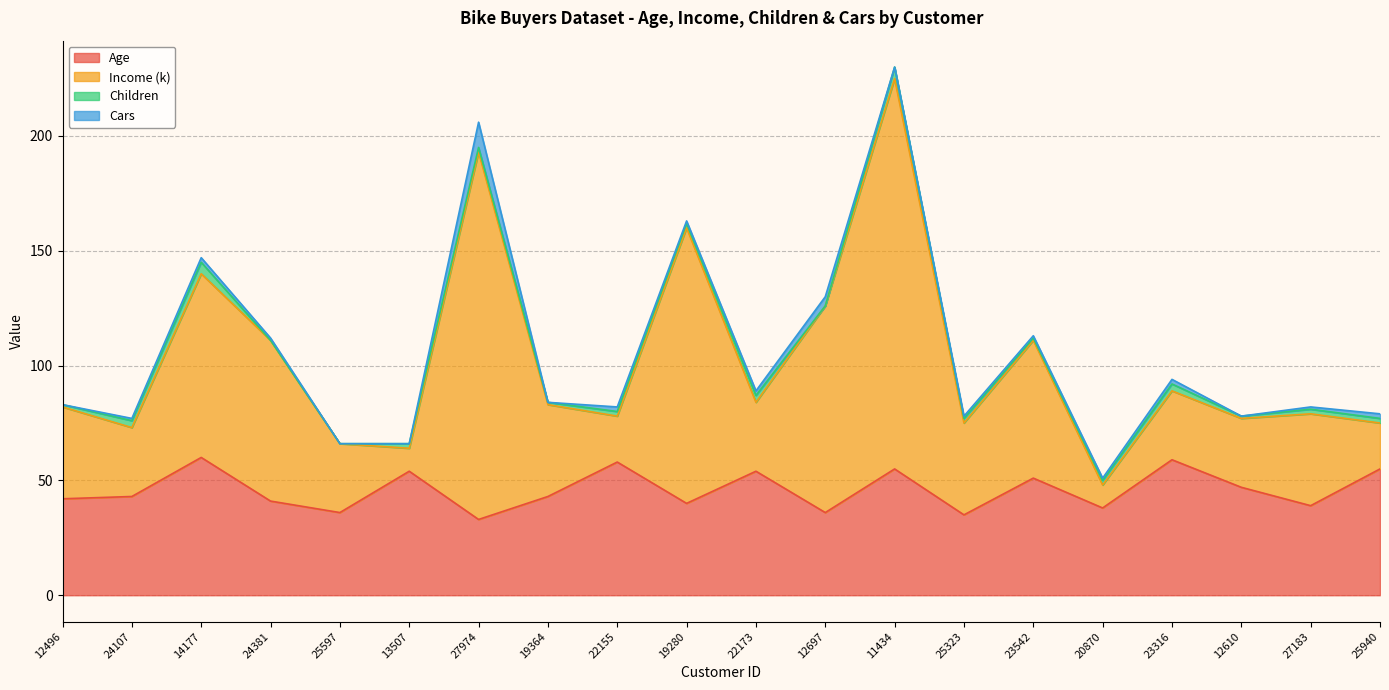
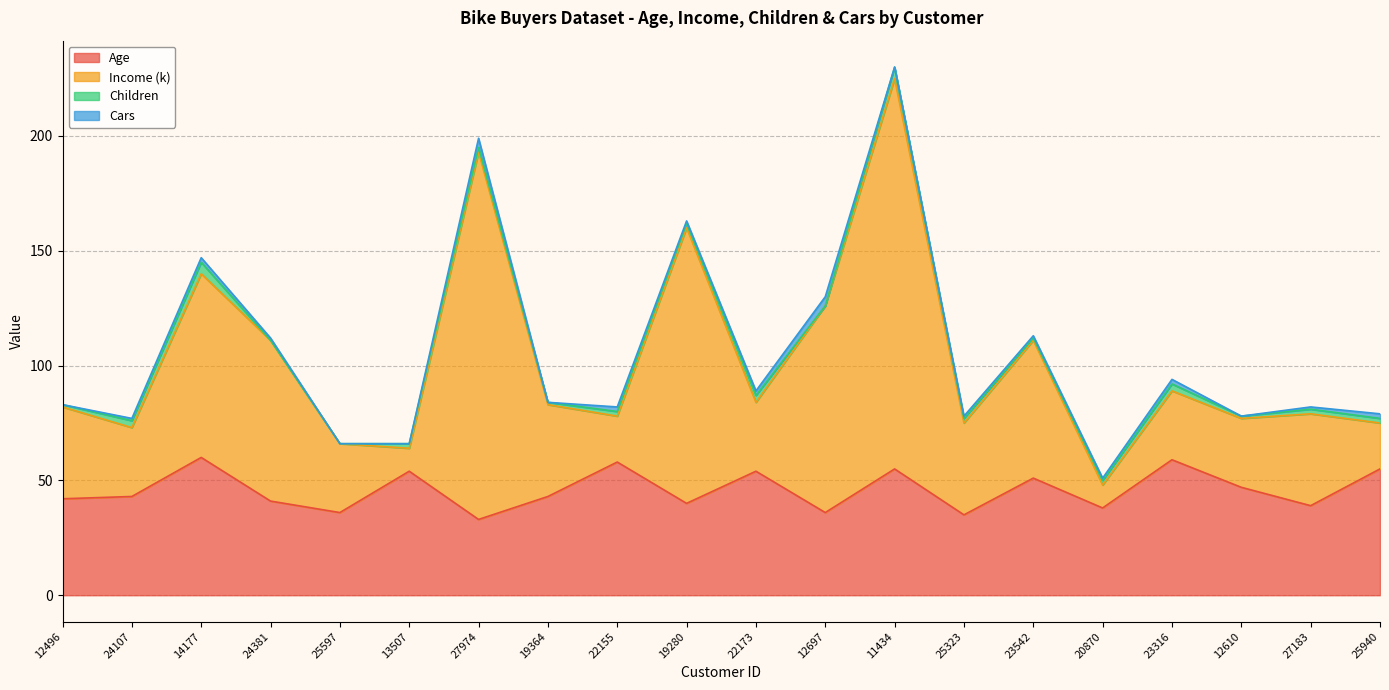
  {
    "Age": {
      "12496": 42,
      "24107": 43,
      "14177": 60,
      "24381": 41,
      "25597": 36,
      "13507": 54,
      "27974": 33,
      "19364": 43,
      "22155": 58,
      "19280": 40,
      "22173": 54,
      "12697": 36,
      "11434": 55,
      "25323": 35,
      "23542": 51,
      "20870": 38,
      "23316": 59,
      "12610": 47,
      "27183": 39,
      "25940": 55
    },
    "Income (k)": {
      "24107": 30,
      "14177": 80,
      "13507": 10,
      "27974": 160,
      "22155": 20,
      "19280": 120,
      "22173": 30,
      "11434": 170,
      "25323": 40,
      "20870": 10,
      "23316": 30,
      "27183": 40,
      "25940": 20
    },
    "Children": {
      "14177": 5,
      "27974": 2,
      "22155": 2,
      "22173": 3,
      "23316": 3,
      "25940": 2
    },
    "Cars": {
      "14177": 2,
-     "27974": 11,
+     "27974": 4,
      "22155": 2,
      "22173": 2,
      "12697": 4,
      "23316": 2,
      "25940": 2
    }
  }
